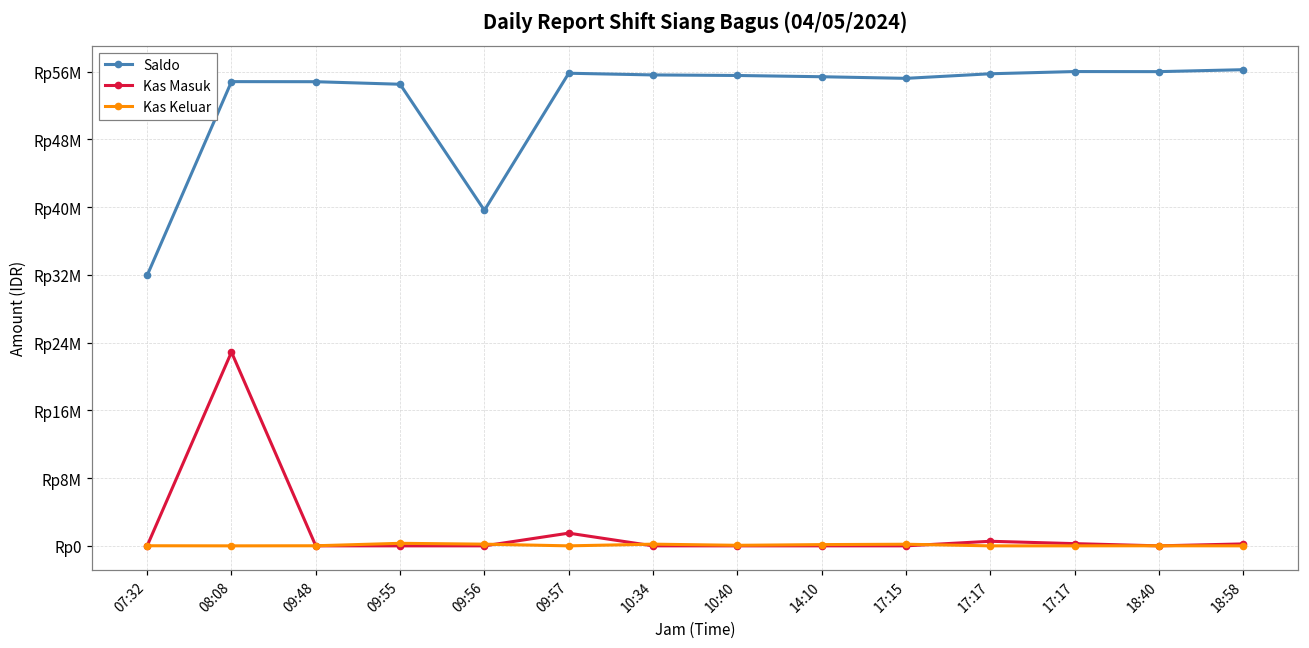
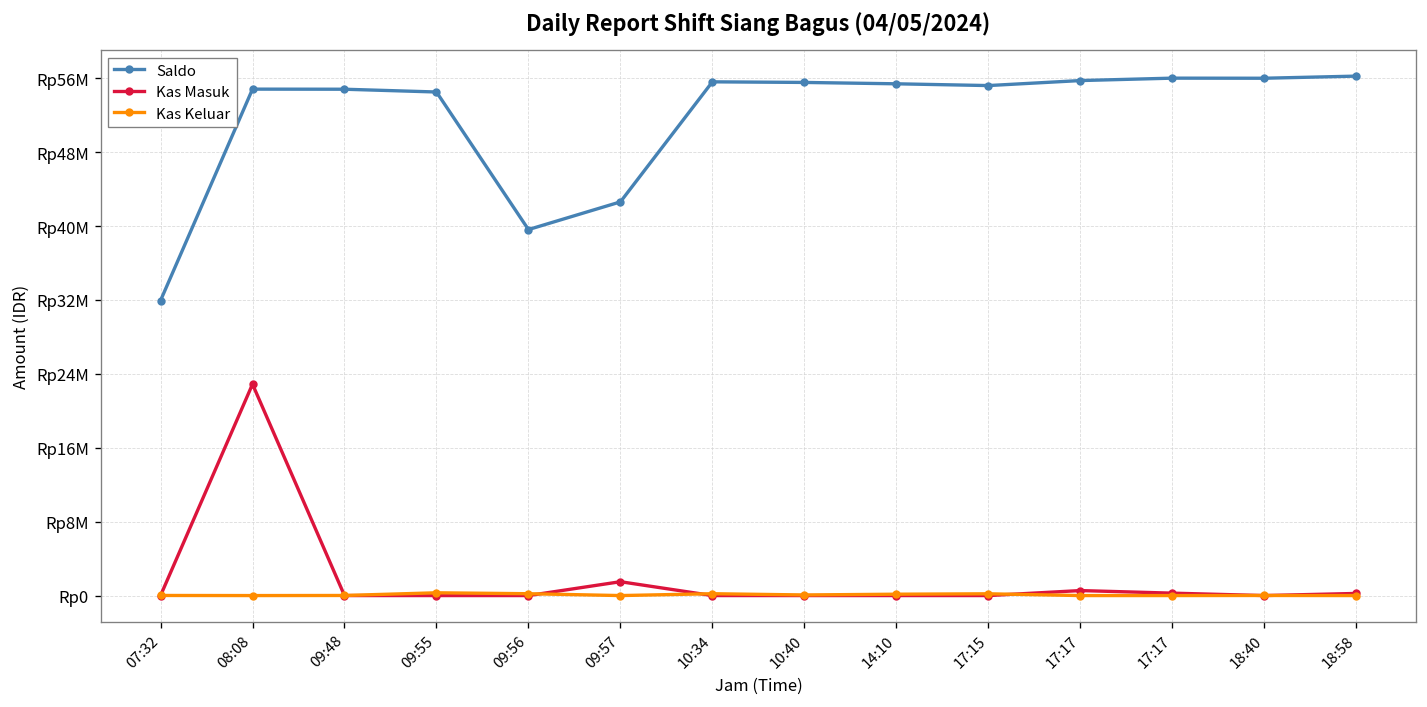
  {
    "Saldo": {
      "07:32": "Rp32000000",
      "08:08": "Rp55000000",
      "09:48": "Rp55000000",
      "09:55": "Rp55000000",
      "09:56": "Rp40000000",
-     "09:57": "Rp56000000",
+     "09:57": "Rp43000000",
      "10:34": "Rp56000000",
      "10:40": "Rp56000000",
      "14:10": "Rp55000000",
      "17:15": "Rp55000000",
      "18:40": "Rp56000000",
      "18:58": "Rp56000000"
    },
    "Kas Masuk": {
      "08:08": "Rp23000000",
      "09:57": "Rp2000000"
    },
    "Kas Keluar": {
      "08:08": "Rp0",
      "09:57": "Rp0"
    }
  }
